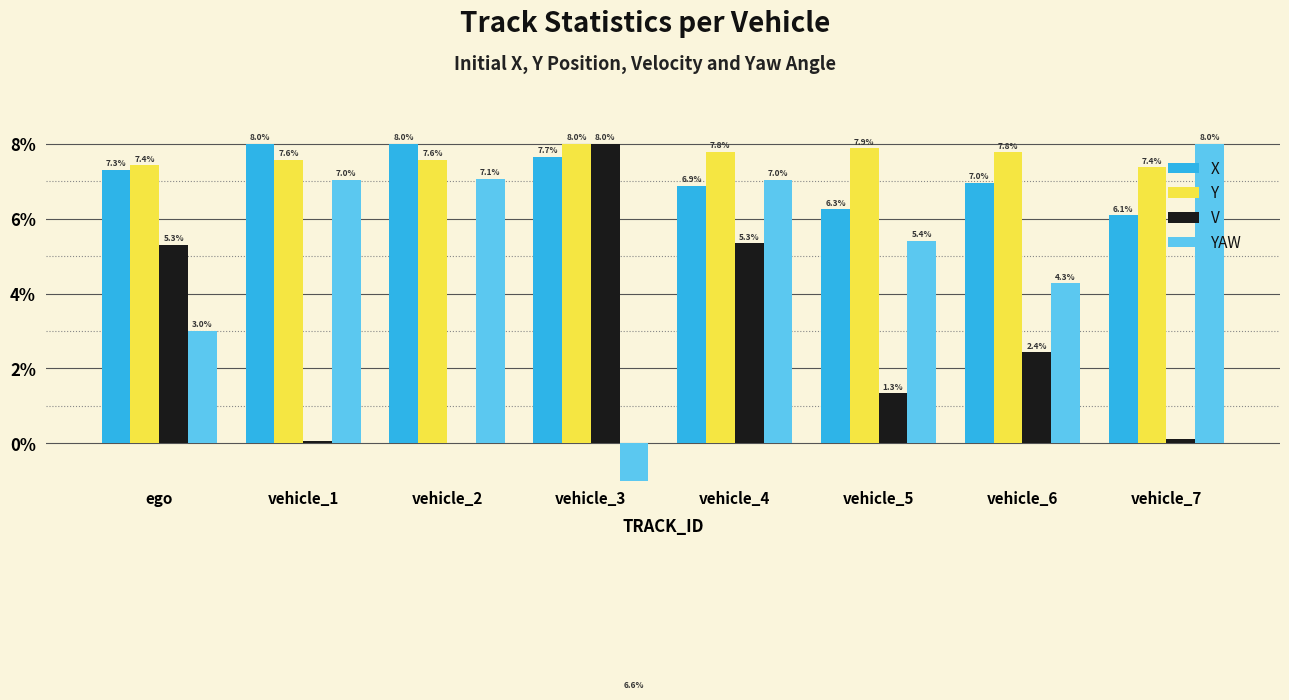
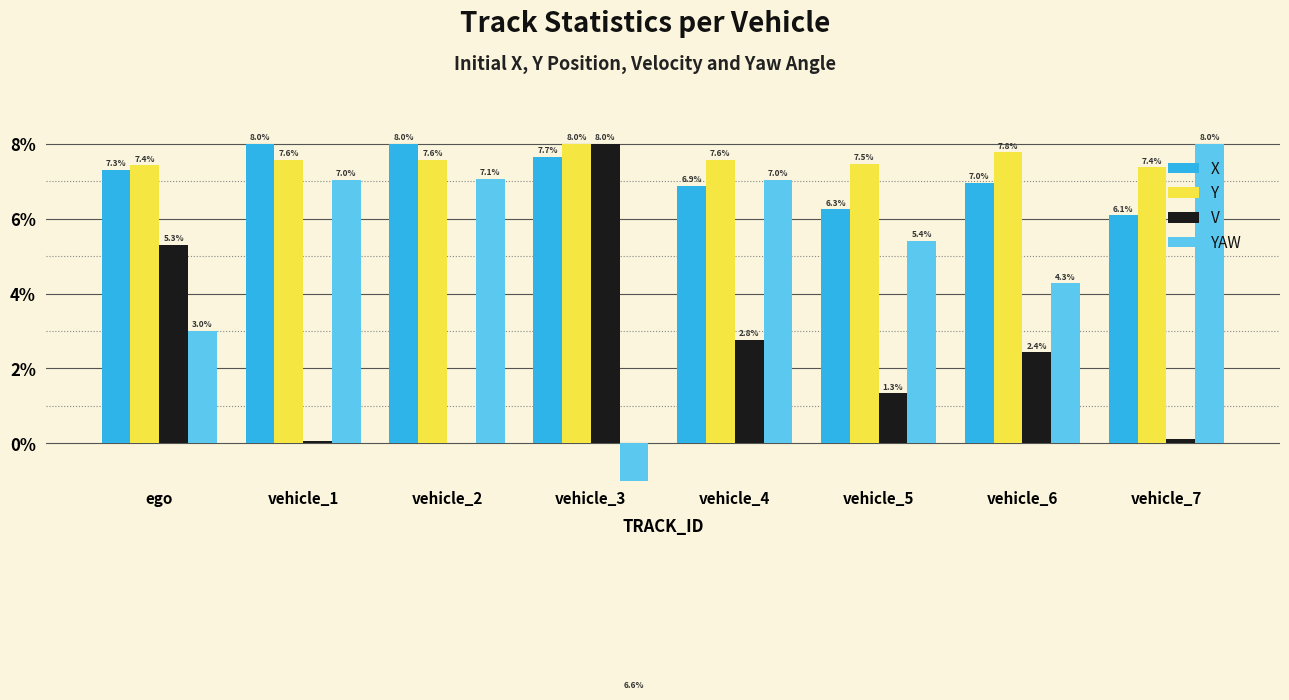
  {
    "Y": {
      "ego": "7.4%",
      "vehicle_1": "7.6%",
      "vehicle_2": "7.6%",
      "vehicle_3": "8.0%",
-     "vehicle_4": "7.8%",
-     "vehicle_5": "7.9%",
+     "vehicle_4": "7.6%",
+     "vehicle_5": "7.5%",
      "vehicle_6": "7.8%",
      "vehicle_7": "7.4%"
    },
    "V": {
      "ego": "5.3%",
      "vehicle_3": "8.0%",
-     "vehicle_4": "5.3%",
+     "vehicle_4": "2.8%",
      "vehicle_5": "1.3%",
      "vehicle_6": "2.4%"
    }
  }
